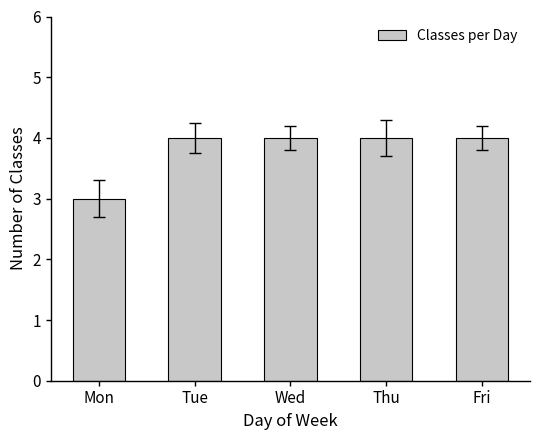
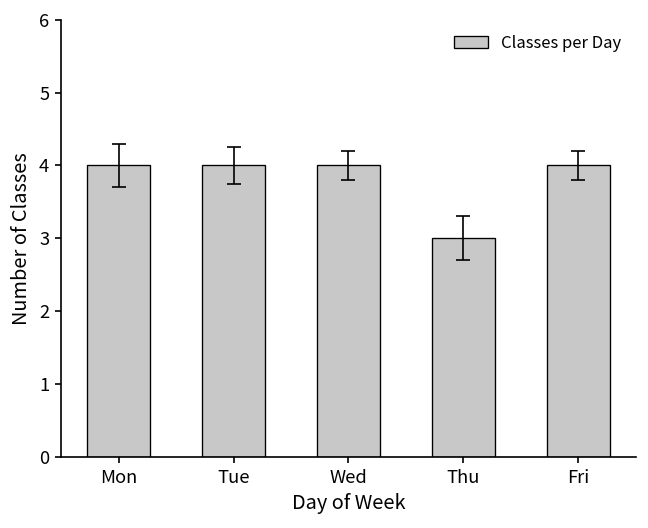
  {
    "Classes per Day": {
-     "Mon": 3,
+     "Mon": 4,
      "Tue": 4,
      "Wed": 4,
-     "Thu": 4,
+     "Thu": 3,
      "Fri": 4
    }
  }
